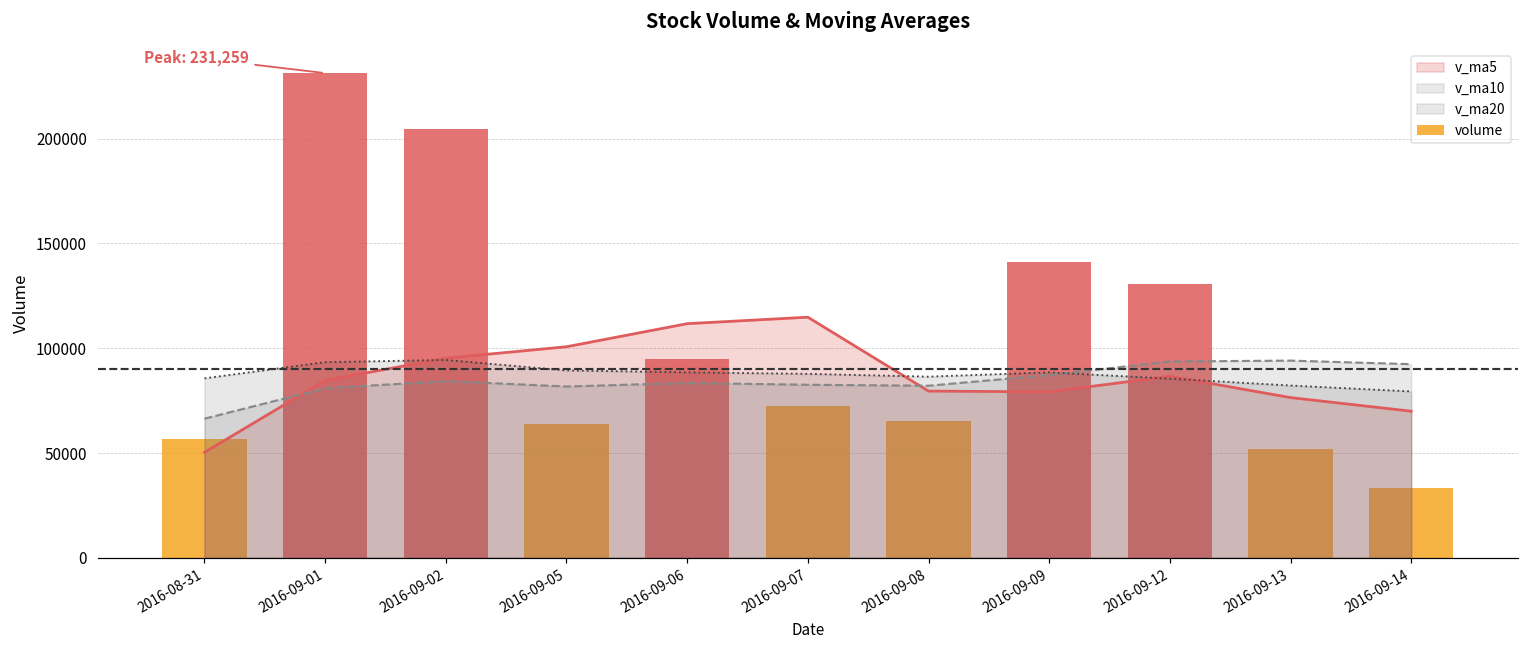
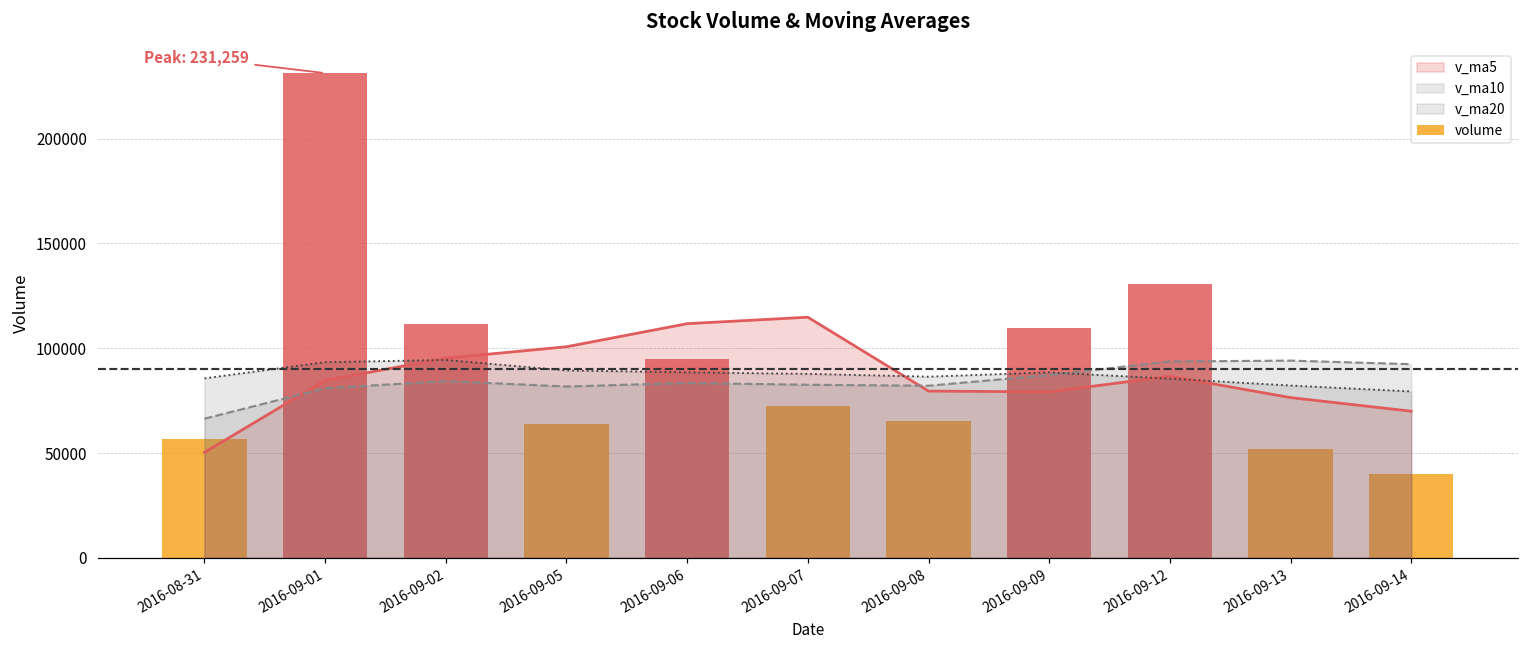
  {
    "volume": {
      "2016-08-31": 57000,
-     "2016-09-02": 205000,
+     "2016-09-02": 112000,
      "2016-09-05": 64000,
      "2016-09-06": 95000,
      "2016-09-07": 72000,
      "2016-09-08": 65000,
-     "2016-09-09": 141000,
+     "2016-09-09": 110000,
      "2016-09-12": 131000,
      "2016-09-13": 52000,
-     "2016-09-14": 33000
+     "2016-09-14": 40000
    }
  }
